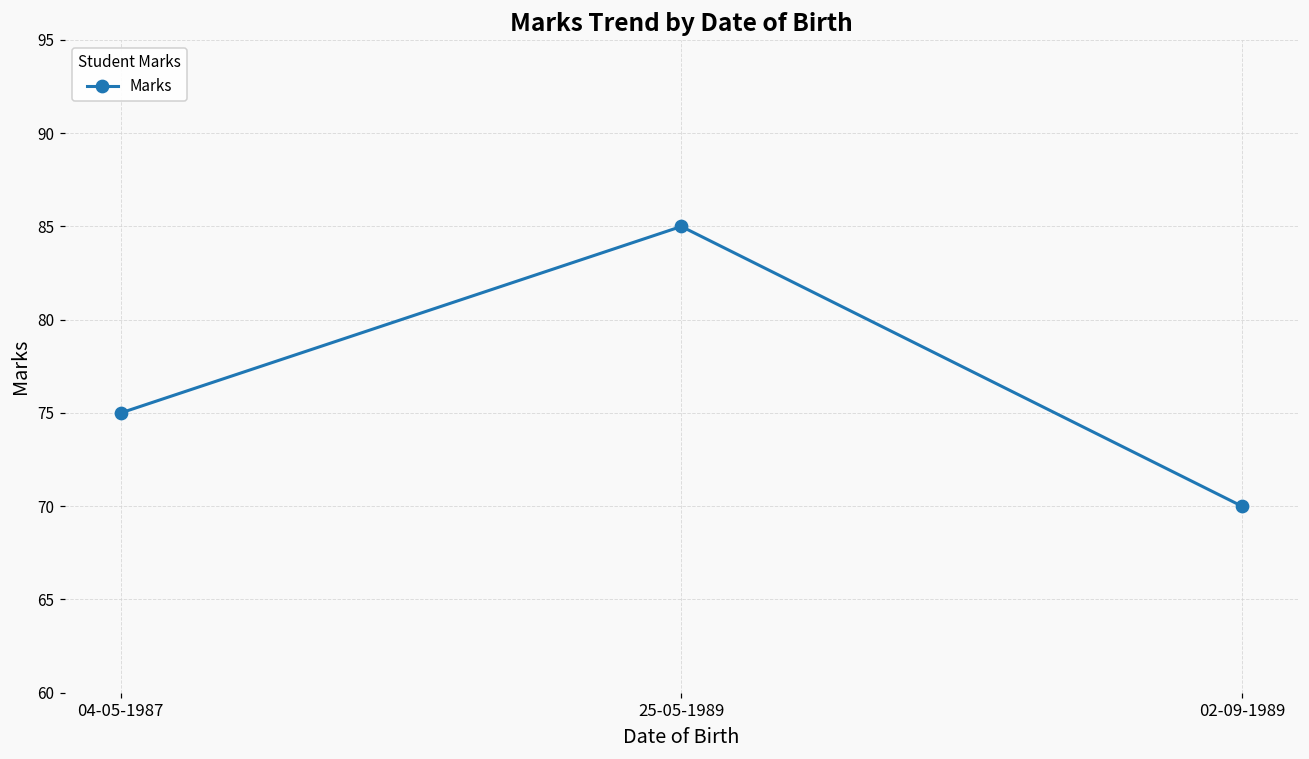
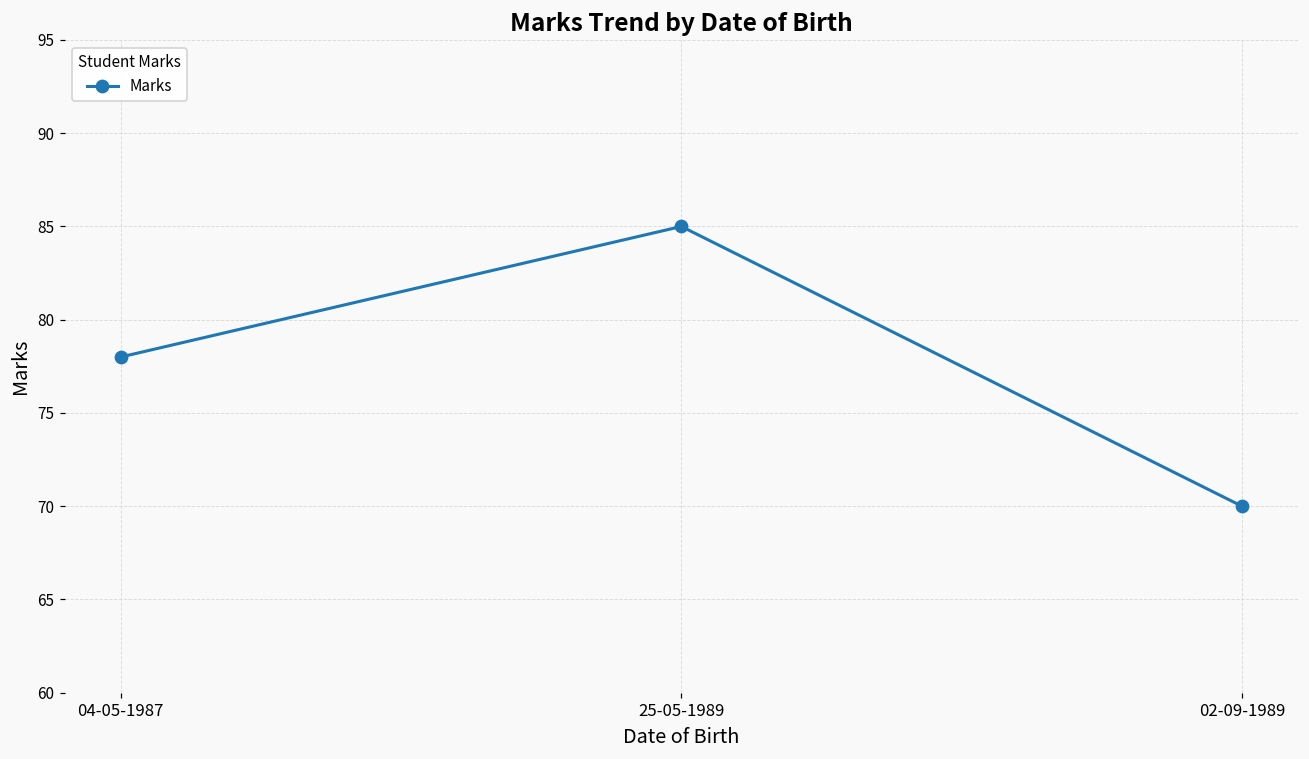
  {
-   "04-05-1987": 75,
+   "04-05-1987": 78,
    "25-05-1989": 85,
    "02-09-1989": 70
  }
